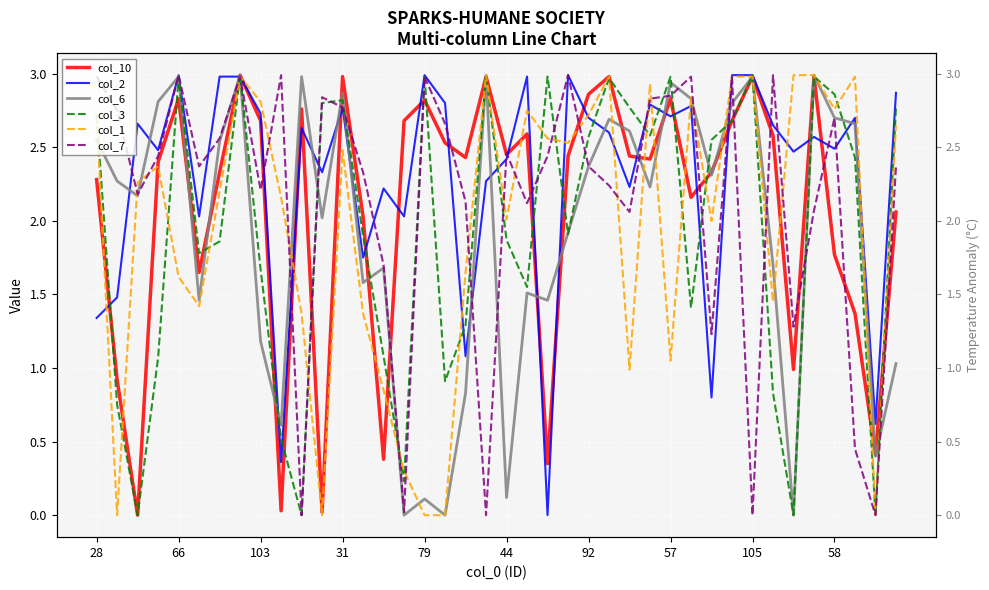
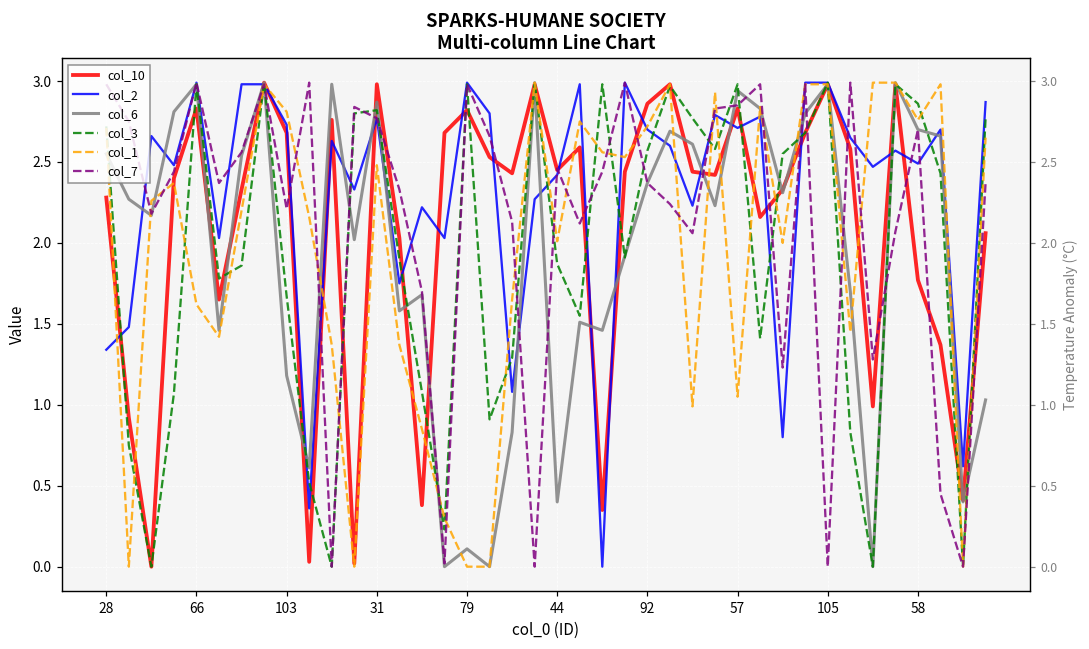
  {
    "col_10": {
      "28": 2.28,
      "66": 2.83,
      "103": 2.68,
      "79": 2.82,
      "92": 2.86,
      "57": 2.83,
      "58": 1.77
    },
    "col_2": {
      "28": 1.34,
      "103": 2.73,
      "44": 2.42,
      "92": 2.70,
      "57": 2.71,
      "58": 2.49
    },
    "col_6": {
      "103": 1.18,
      "79": 0.11,
-     "44": 0.12,
+     "44": 0.40,
      "57": 2.94
    },
    "col_3": {
      "103": 1.67,
      "44": 1.87,
      "92": 2.57,
      "57": 2.98,
      "58": 2.86
    },
    "col_1": {
      "66": 1.62,
      "103": 2.81,
      "79": 0.00,
      "44": 2.01,
      "92": 2.72,
      "57": 1.05,
      "58": 2.76
    },
    "col_7": {
      "103": 2.21,
      "57": 2.85,
      "105": 0.00
    }
  }
